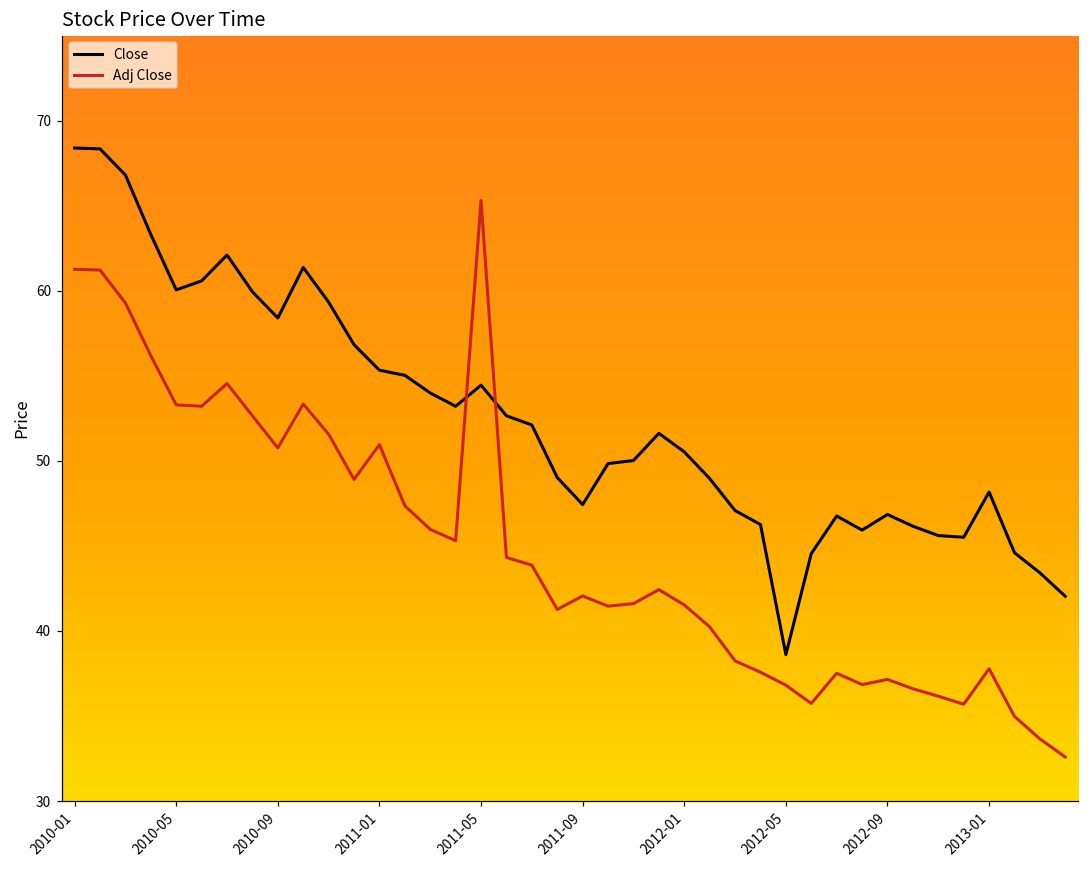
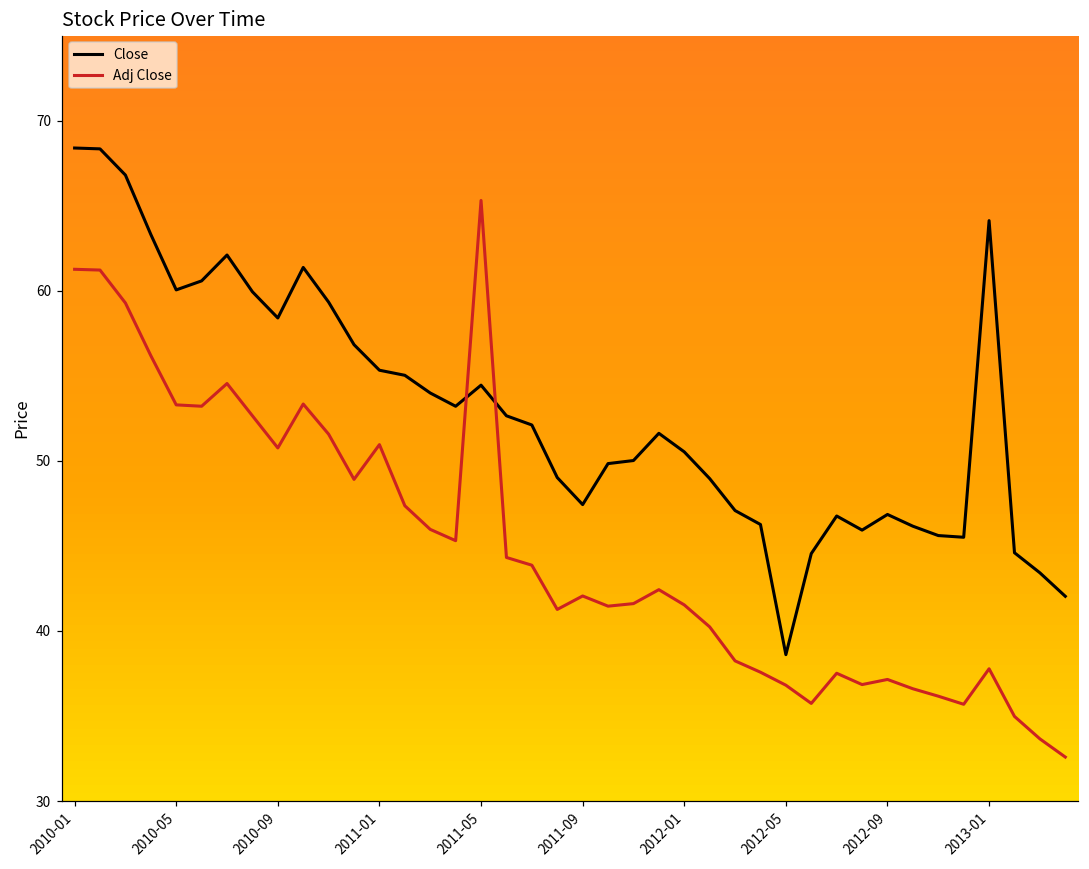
  {
    "Close": {
      "2010-01": 68.4,
      "2010-05": 60.0,
      "2010-09": 58.4,
      "2011-01": 55.3,
      "2011-05": 54.5,
      "2011-09": 47.4,
      "2012-01": 50.5,
      "2012-05": 38.6,
      "2012-09": 46.8,
-     "2013-01": 48.2
+     "2013-01": 64.1
    },
    "Adj Close": {
      "2010-01": 61.3,
      "2010-05": 53.3,
      "2010-09": 50.8,
      "2011-01": 51.0,
      "2011-05": 65.3,
      "2011-09": 42.1,
      "2012-01": 41.5,
      "2012-05": 36.8,
      "2012-09": 37.2,
      "2013-01": 37.8
    }
  }
